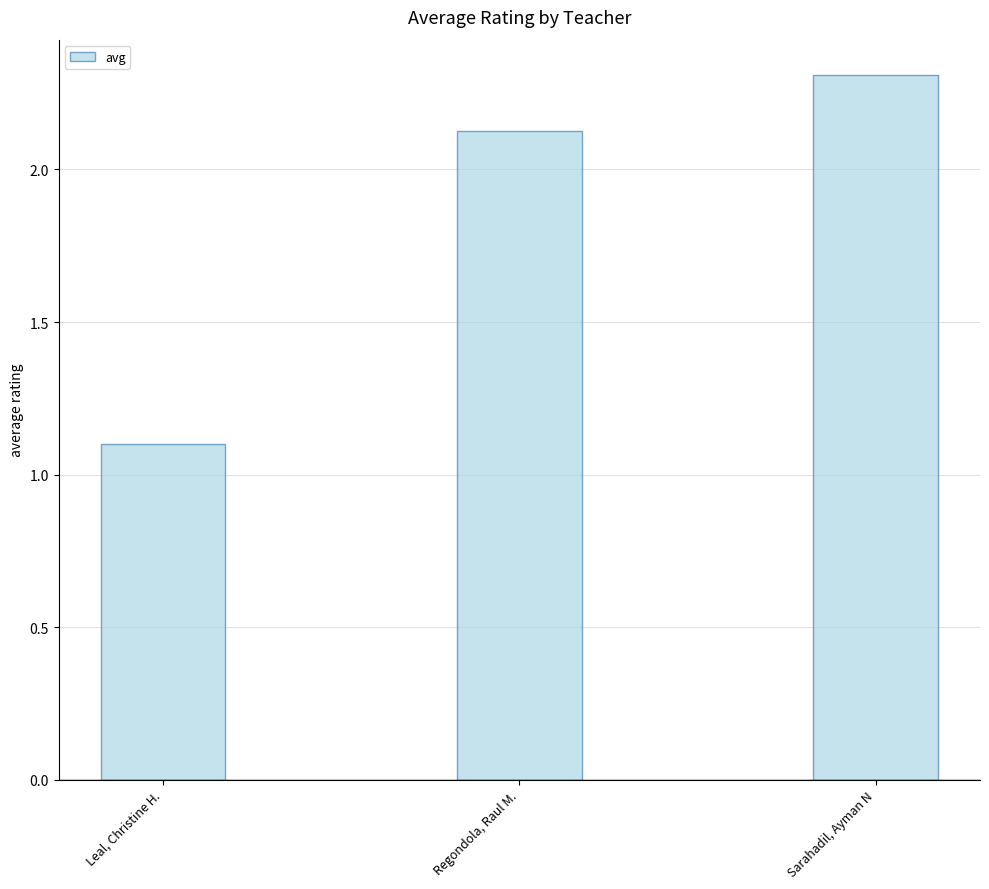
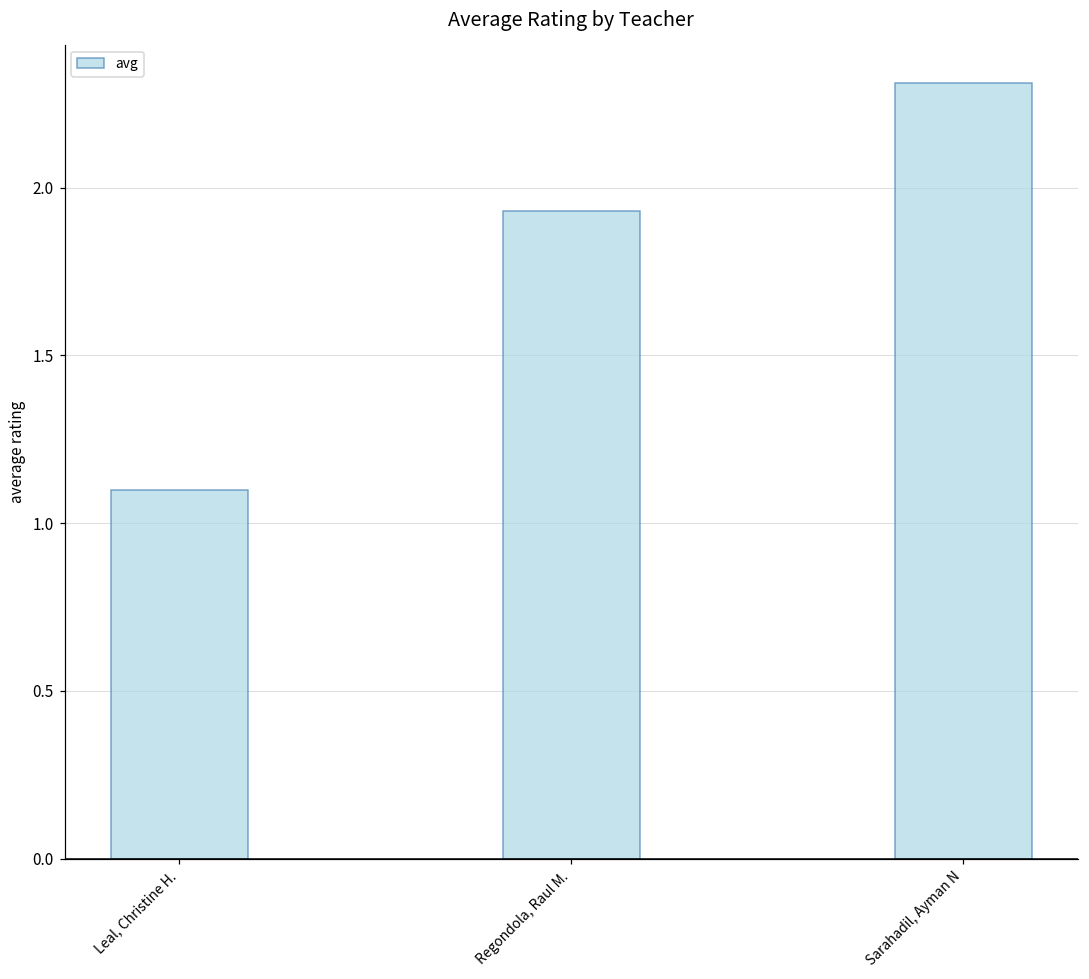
  {
    "Leal, Christine H.": 1.10,
-   "Regondola, Raul M.": 2.13,
+   "Regondola, Raul M.": 1.93,
    "Sarahadil, Ayman N": 2.31
  }
